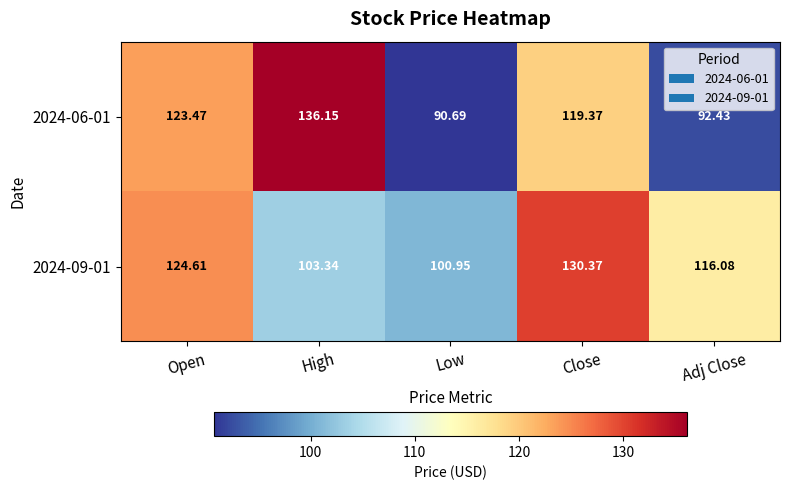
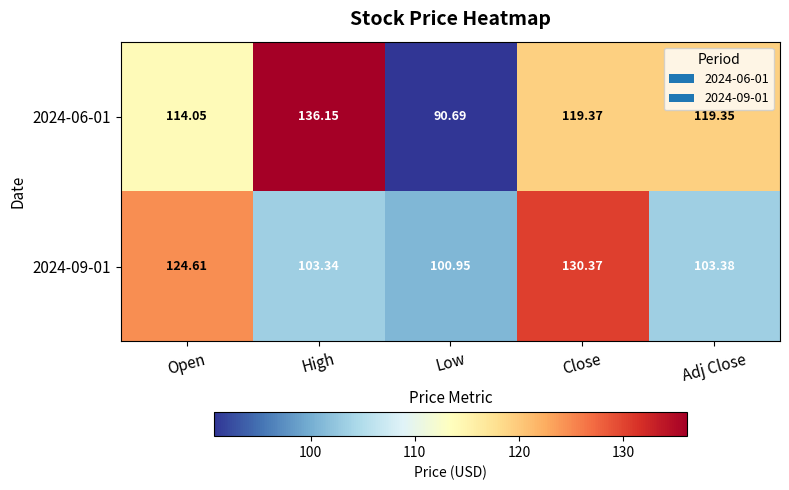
  {
    "2024-06-01": {
-     "Open": 123.47,
+     "Open": 114.05,
      "High": 136.15,
      "Low": 90.69,
      "Close": 119.37,
-     "Adj Close": 92.43
+     "Adj Close": 119.35
    },
    "2024-09-01": {
      "Open": 124.61,
      "High": 103.34,
      "Low": 100.95,
      "Close": 130.37,
-     "Adj Close": 116.08
+     "Adj Close": 103.38
    }
  }
